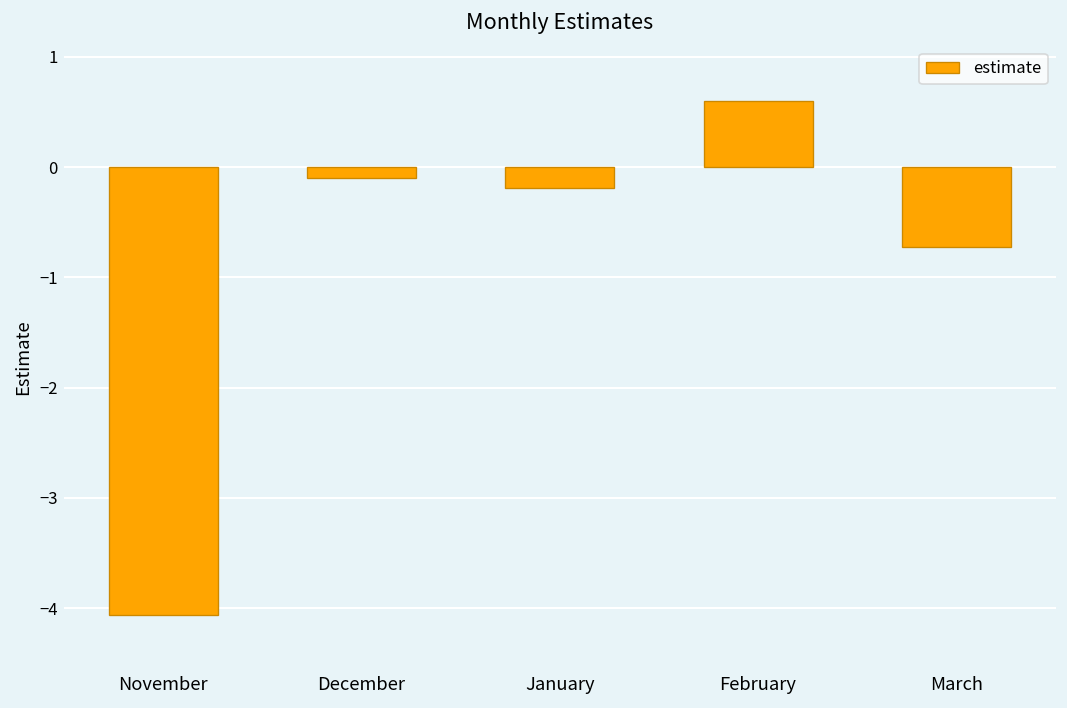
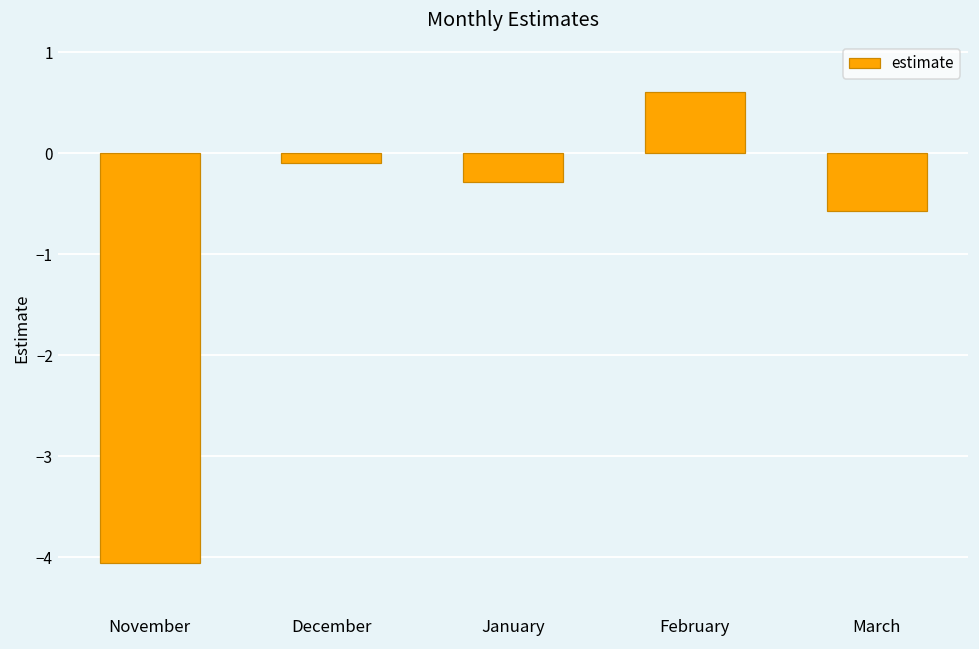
  {
    "November": -4.1,
    "December": -0.1,
-   "January": -0.2,
+   "January": -0.3,
    "February": 0.6,
-   "March": -0.7
+   "March": -0.6
  }
